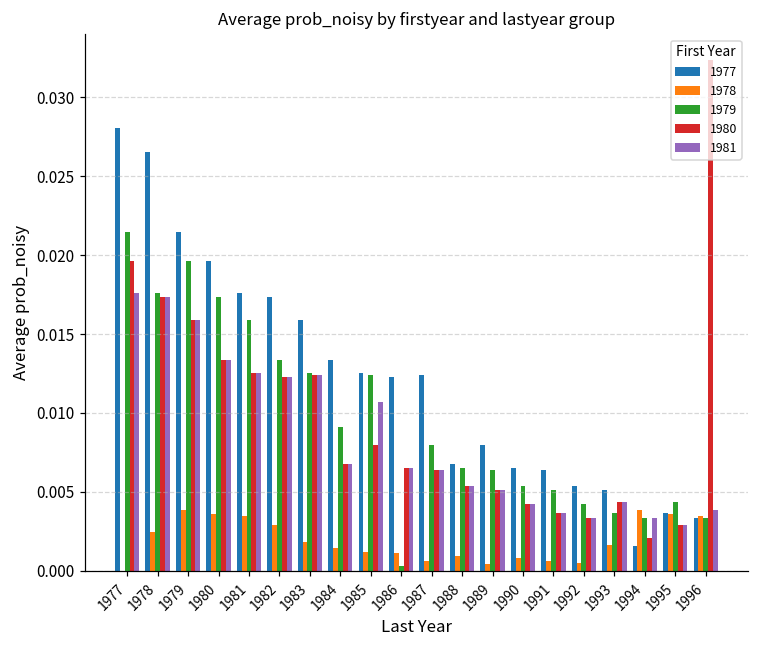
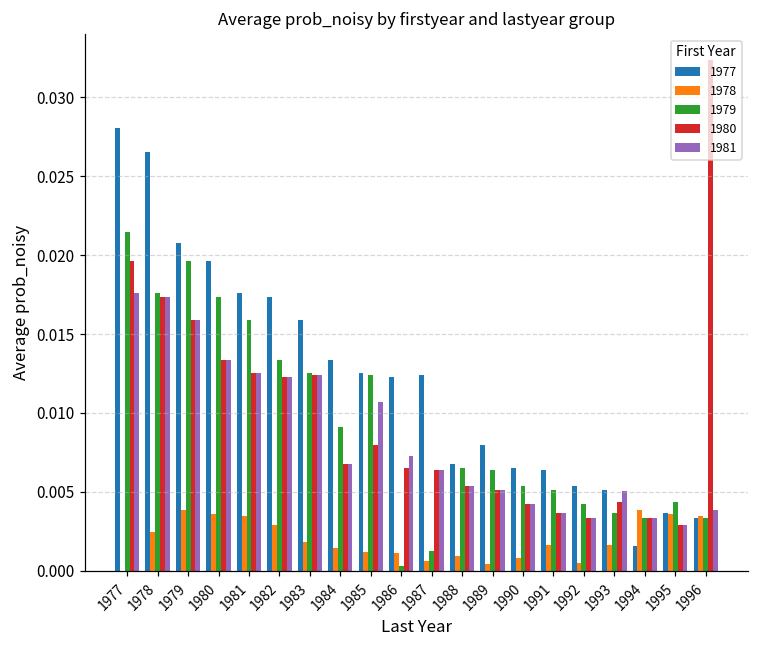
  {
    "1977": {
      "1977": 0.0281,
      "1978": 0.0265,
-     "1979": 0.0215,
+     "1979": 0.0207,
      "1980": 0.0197,
      "1981": 0.0176,
      "1982": 0.0173,
      "1983": 0.0159,
      "1984": 0.0133,
      "1985": 0.0126,
      "1986": 0.0123,
      "1987": 0.0124,
      "1988": 0.0068,
      "1989": 0.0079,
      "1990": 0.0065,
      "1991": 0.0064,
      "1992": 0.0054,
      "1993": 0.0051,
      "1994": 0.0015,
      "1995": 0.0036,
      "1996": 0.0034
    },
    "1978": {
      "1977": 0.0000,
      "1978": 0.0025,
      "1979": 0.0038,
      "1980": 0.0036,
      "1981": 0.0034,
      "1982": 0.0029,
      "1983": 0.0018,
      "1984": 0.0015,
      "1985": 0.0012,
      "1986": 0.0011,
      "1987": 0.0006,
      "1988": 0.0010,
      "1989": 0.0004,
      "1990": 0.0008,
-     "1991": 0.0006,
+     "1991": 0.0016,
      "1992": 0.0005,
      "1993": 0.0016,
      "1994": 0.0038,
      "1995": 0.0036,
      "1996": 0.0034
    },
    "1979": {
      "1977": 0.0215,
      "1978": 0.0176,
      "1979": 0.0197,
      "1980": 0.0173,
      "1981": 0.0159,
      "1982": 0.0133,
      "1983": 0.0126,
      "1984": 0.0091,
      "1985": 0.0124,
      "1986": 0.0003,
-     "1987": 0.0079,
+     "1987": 0.0013,
      "1988": 0.0065,
      "1989": 0.0064,
      "1990": 0.0054,
      "1991": 0.0051,
      "1992": 0.0042,
      "1993": 0.0036,
      "1994": 0.0034,
      "1995": 0.0044,
      "1996": 0.0033
    },
    "1980": {
      "1977": 0.0197,
      "1978": 0.0173,
      "1979": 0.0159,
      "1980": 0.0133,
      "1981": 0.0126,
      "1982": 0.0123,
      "1983": 0.0124,
      "1984": 0.0068,
      "1985": 0.0079,
      "1986": 0.0065,
      "1987": 0.0064,
      "1988": 0.0054,
      "1989": 0.0051,
      "1990": 0.0042,
      "1991": 0.0036,
      "1992": 0.0034,
      "1993": 0.0044,
-     "1994": 0.0021,
+     "1994": 0.0033,
      "1995": 0.0029
    },
    "1981": {
      "1977": 0.0176,
      "1978": 0.0173,
      "1979": 0.0159,
      "1980": 0.0133,
      "1981": 0.0126,
      "1982": 0.0123,
      "1983": 0.0124,
      "1984": 0.0068,
      "1985": 0.0107,
-     "1986": 0.0065,
+     "1986": 0.0073,
      "1987": 0.0064,
      "1988": 0.0054,
      "1989": 0.0051,
      "1990": 0.0042,
      "1991": 0.0036,
      "1992": 0.0034,
-     "1993": 0.0044,
+     "1993": 0.0051,
      "1994": 0.0033,
      "1995": 0.0029,
      "1996": 0.0038
    }
  }
